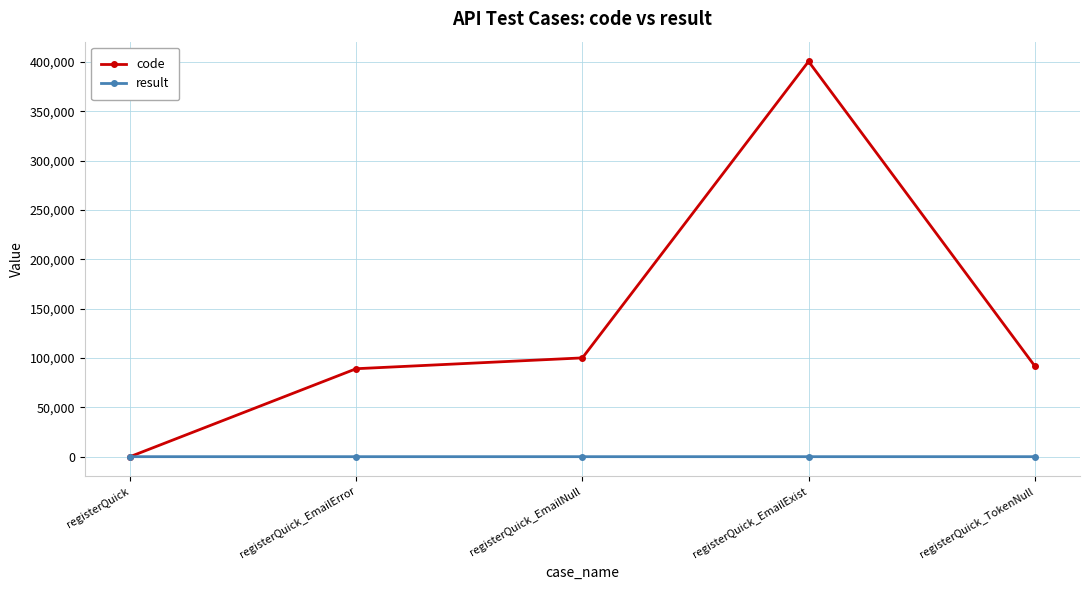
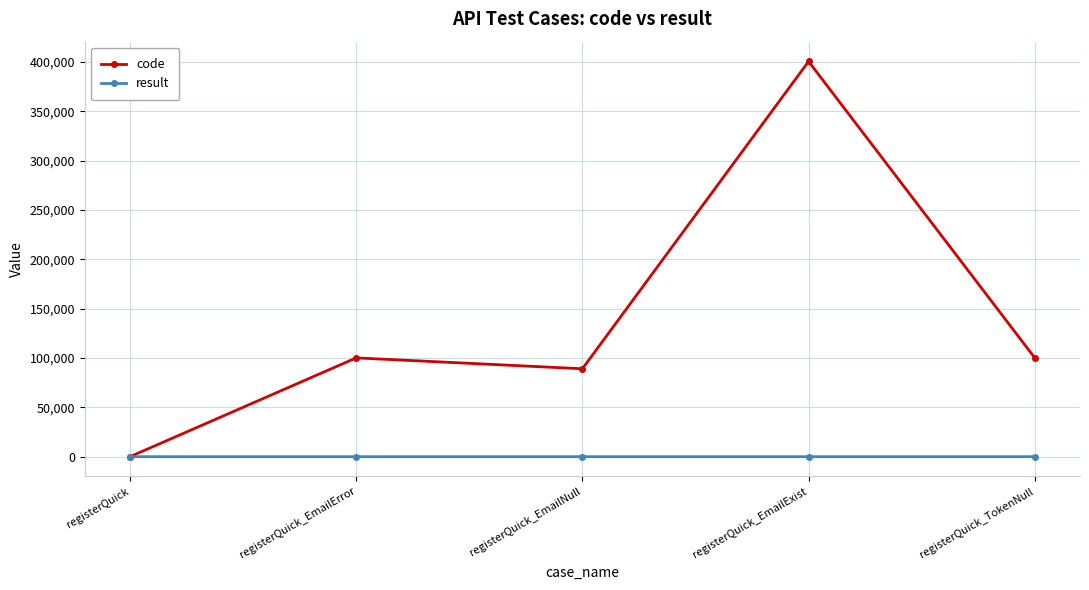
  {
    "code": {
-     "registerQuick_EmailError": "90,000",
-     "registerQuick_EmailNull": "100,000",
+     "registerQuick_EmailError": "100,000",
+     "registerQuick_EmailNull": "90,000",
      "registerQuick_EmailExist": "400,000",
-     "registerQuick_TokenNull": "90,000"
+     "registerQuick_TokenNull": "100,000"
    },
    "result": {
      "registerQuick_EmailError": "0",
      "registerQuick_EmailNull": "0",
      "registerQuick_EmailExist": "0",
      "registerQuick_TokenNull": "0"
    }
  }
